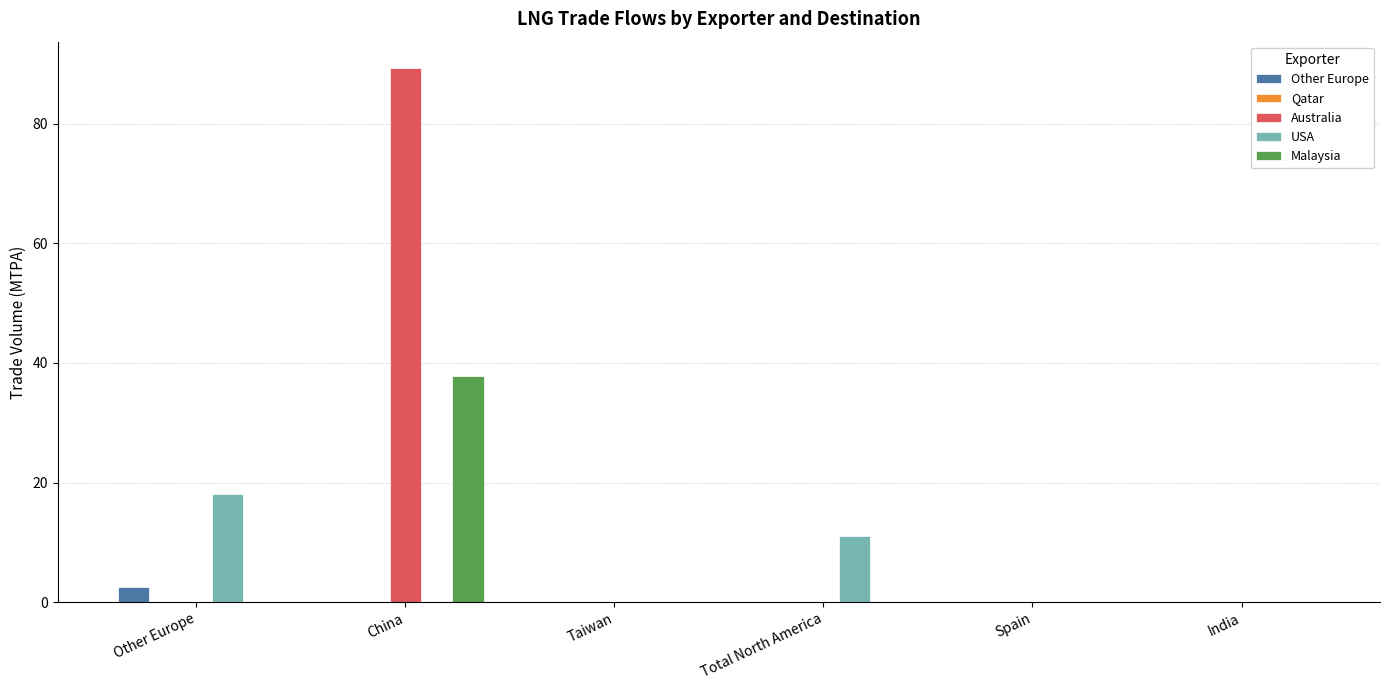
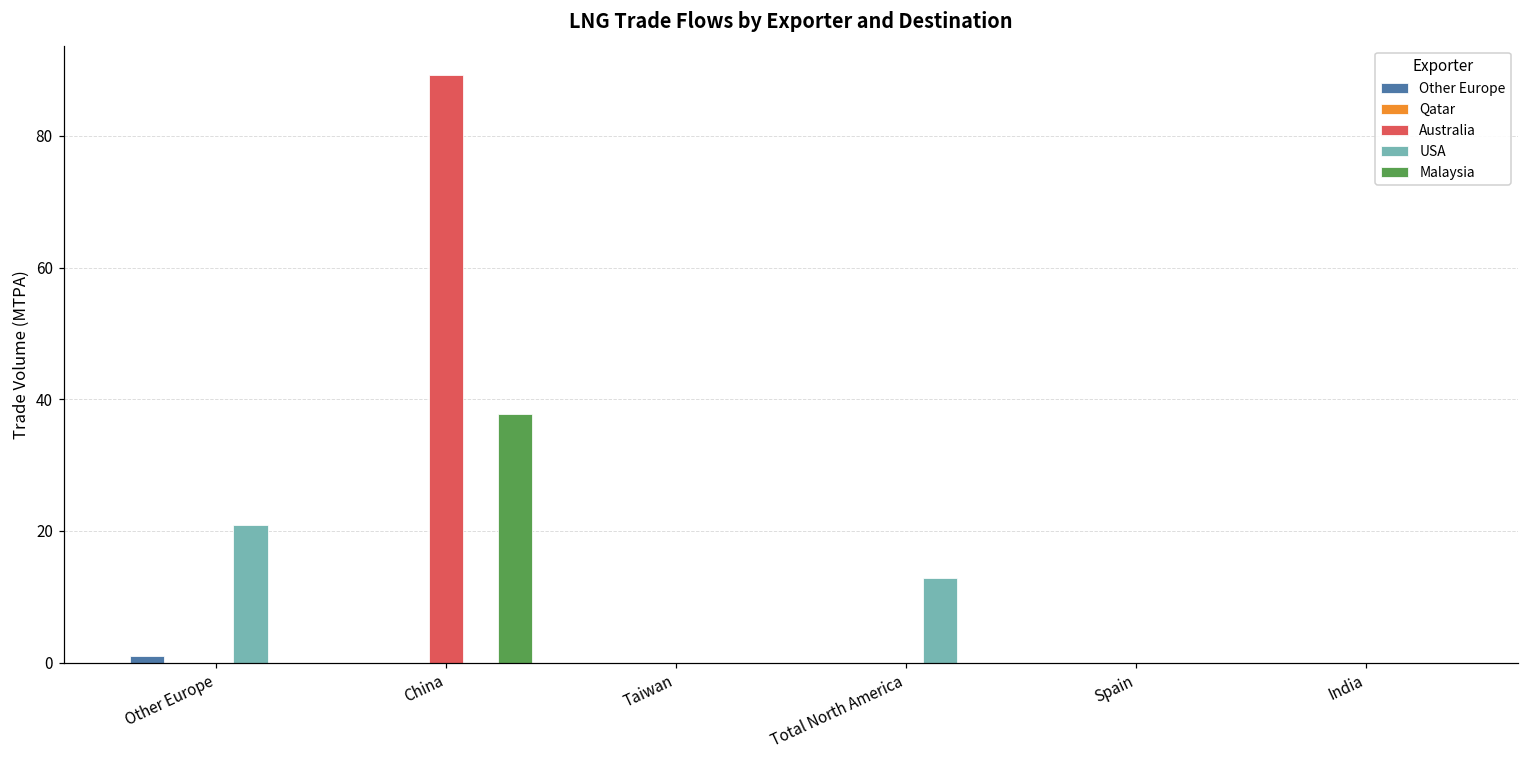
  {
    "Other Europe": {
-     "Other Europe": 3,
+     "Other Europe": 1,
      "China": 0,
      "Taiwan": 0,
      "Total North America": 0,
      "Spain": 0,
      "India": 0
    },
    "Qatar": {
      "Other Europe": 0,
      "China": 0,
      "Taiwan": 0,
      "Total North America": 0,
      "Spain": 0,
      "India": 0
    },
    "Australia": {
      "Other Europe": 0,
      "China": 89,
      "Taiwan": 0,
      "Total North America": 0,
      "Spain": 0,
      "India": 0
    },
    "USA": {
-     "Other Europe": 18,
+     "Other Europe": 21,
      "China": 0,
      "Taiwan": 0,
-     "Total North America": 11,
+     "Total North America": 13,
      "Spain": 0,
      "India": 0
    },
    "Malaysia": {
      "Other Europe": 0,
      "China": 38,
      "Taiwan": 0,
      "Total North America": 0,
      "Spain": 0,
      "India": 0
    }
  }
